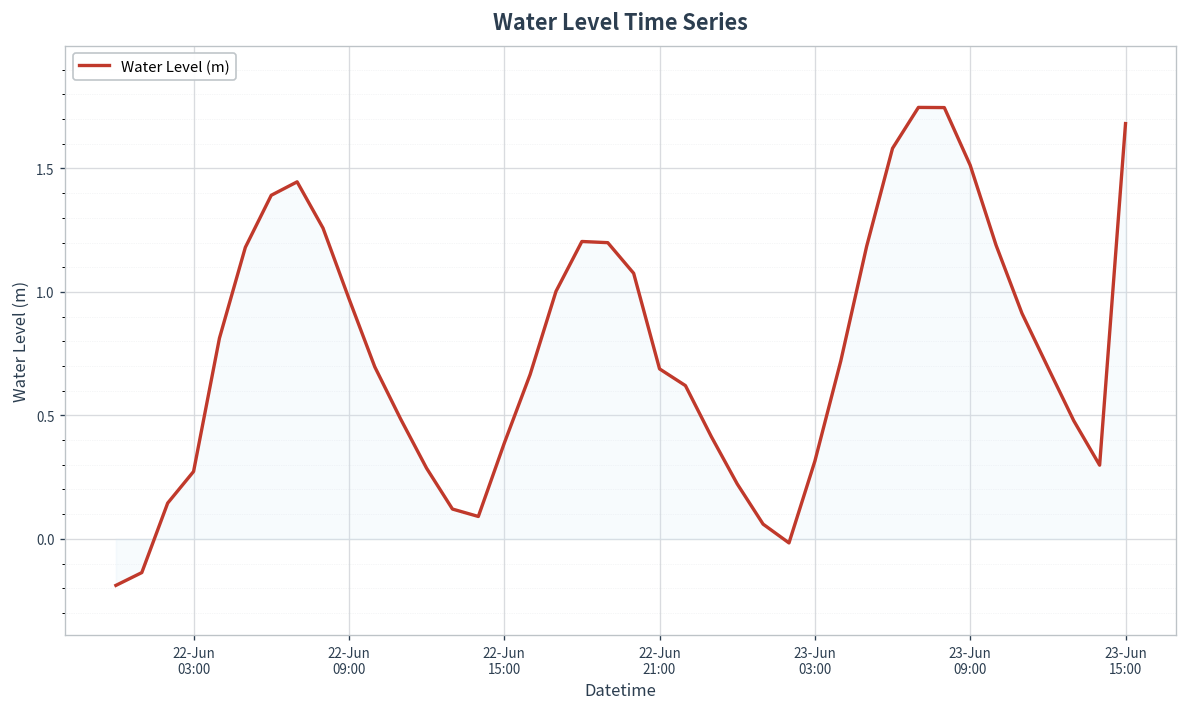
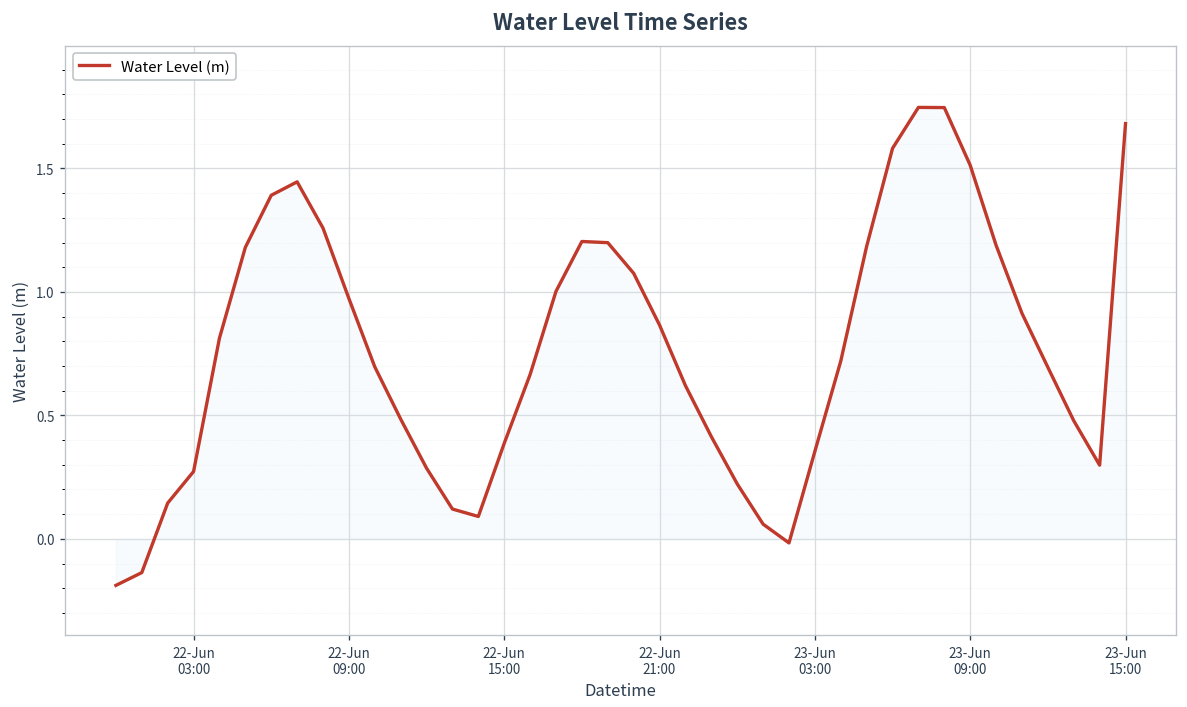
  {
    "Water Level (m)": {
-     "22-Jun 21:00": 0.69,
-     "23-Jun 03:00": 0.31
+     "22-Jun 21:00": 0.87,
+     "23-Jun 03:00": 0.35
    }
  }
